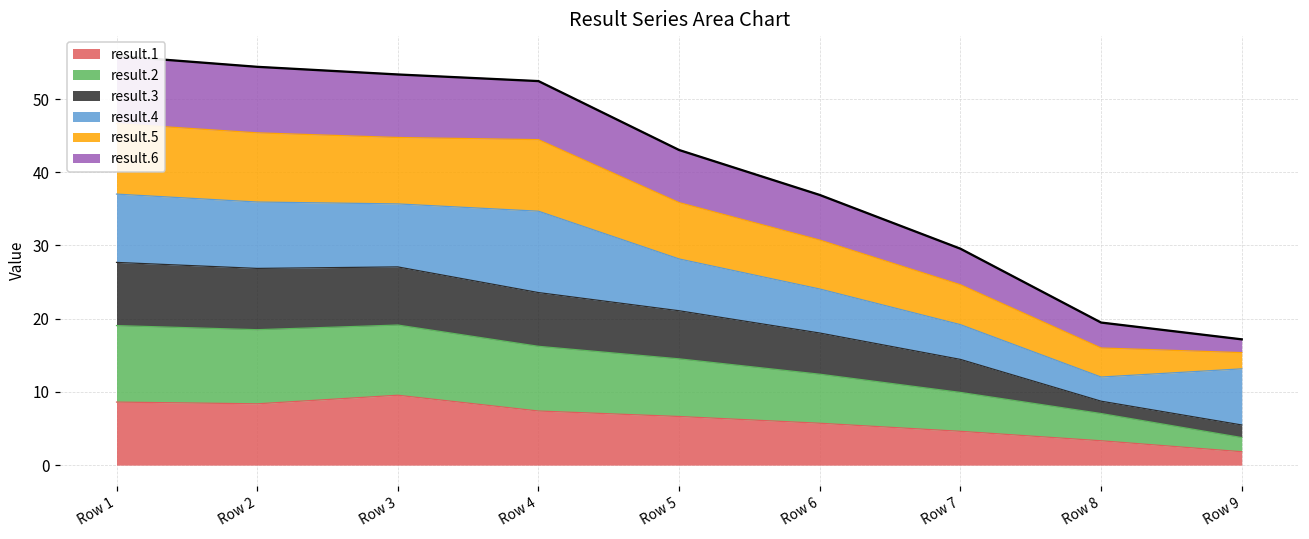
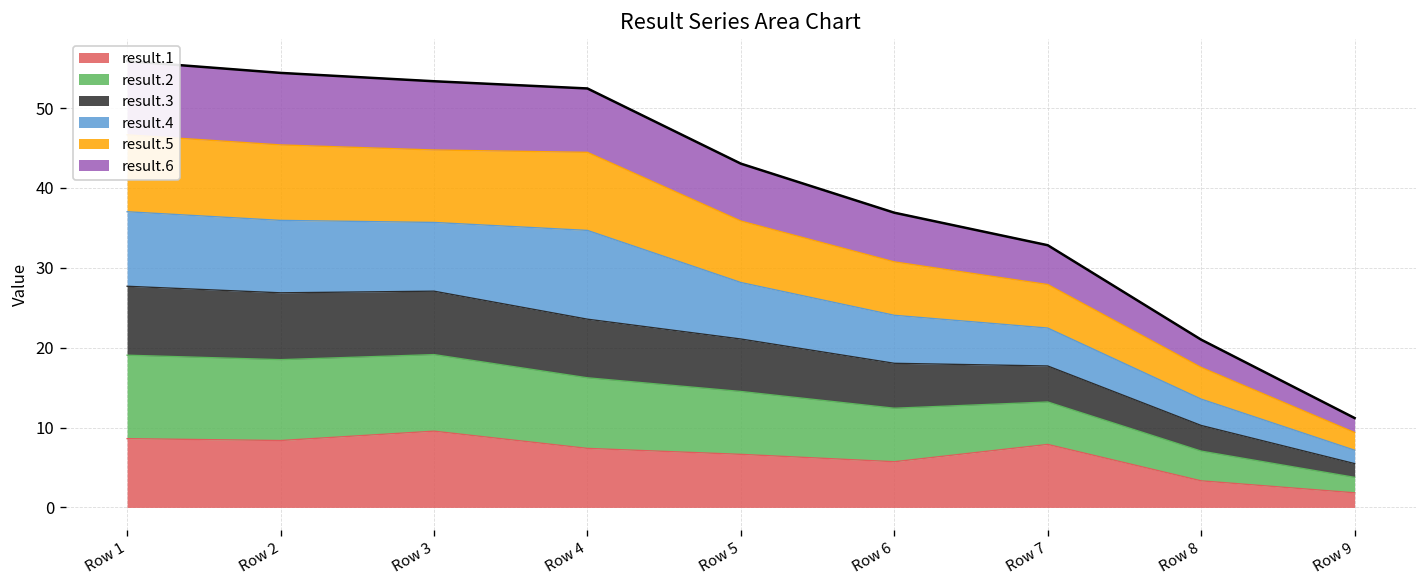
  {
    "result.1": {
      "Row 1": 9,
      "Row 2": 8,
      "Row 3": 10,
      "Row 4": 7,
      "Row 5": 7,
      "Row 6": 6,
-     "Row 7": 5,
+     "Row 7": 8,
      "Row 8": 3,
      "Row 9": 2
    },
    "result.2": {
      "Row 1": 10,
      "Row 2": 10,
      "Row 3": 10,
      "Row 4": 9,
      "Row 5": 8,
      "Row 6": 7,
      "Row 7": 5,
      "Row 8": 4,
      "Row 9": 2
    },
    "result.3": {
      "Row 1": 9,
      "Row 2": 8,
      "Row 3": 8,
      "Row 4": 7,
      "Row 5": 7,
      "Row 6": 6,
      "Row 7": 5,
-     "Row 8": 2,
+     "Row 8": 3,
      "Row 9": 2
    },
    "result.4": {
      "Row 1": 9,
      "Row 2": 9,
      "Row 3": 9,
      "Row 4": 11,
      "Row 5": 7,
      "Row 6": 6,
      "Row 7": 5,
      "Row 8": 3,
-     "Row 9": 8
+     "Row 9": 2
    },
    "result.5": {
      "Row 2": 9,
      "Row 3": 9,
      "Row 4": 10,
      "Row 5": 8,
      "Row 6": 7,
      "Row 7": 5,
      "Row 8": 4,
      "Row 9": 2
    },
    "result.6": {
      "Row 2": 9,
      "Row 3": 9,
      "Row 4": 8,
      "Row 5": 7,
      "Row 6": 6,
      "Row 7": 5,
      "Row 8": 3,
      "Row 9": 2
    }
  }
